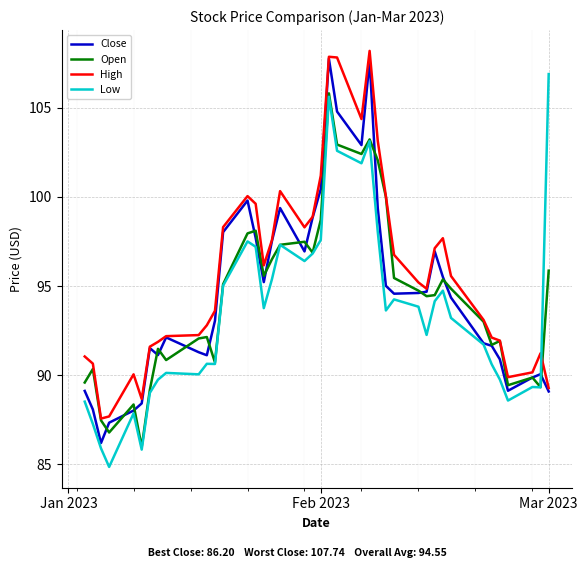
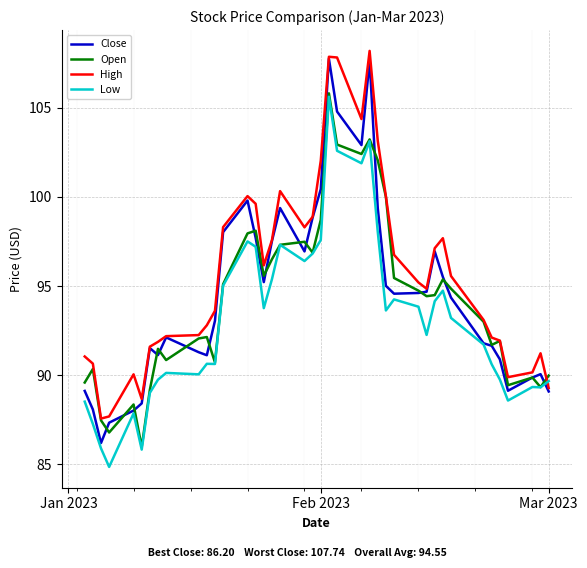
  {
    "Close": {
      "Feb 2023": 100.4,
      "Mar 2023": 89.1
    },
    "Open": {
      "Feb 2023": 98.7,
-     "Mar 2023": 95.9
+     "Mar 2023": 90.0
    },
    "High": {
-     "Feb 2023": 101.2,
+     "Feb 2023": 102.0,
      "Mar 2023": 89.3
    },
    "Low": {
      "Feb 2023": 97.6,
-     "Mar 2023": 106.9
+     "Mar 2023": 89.7
    }
  }
